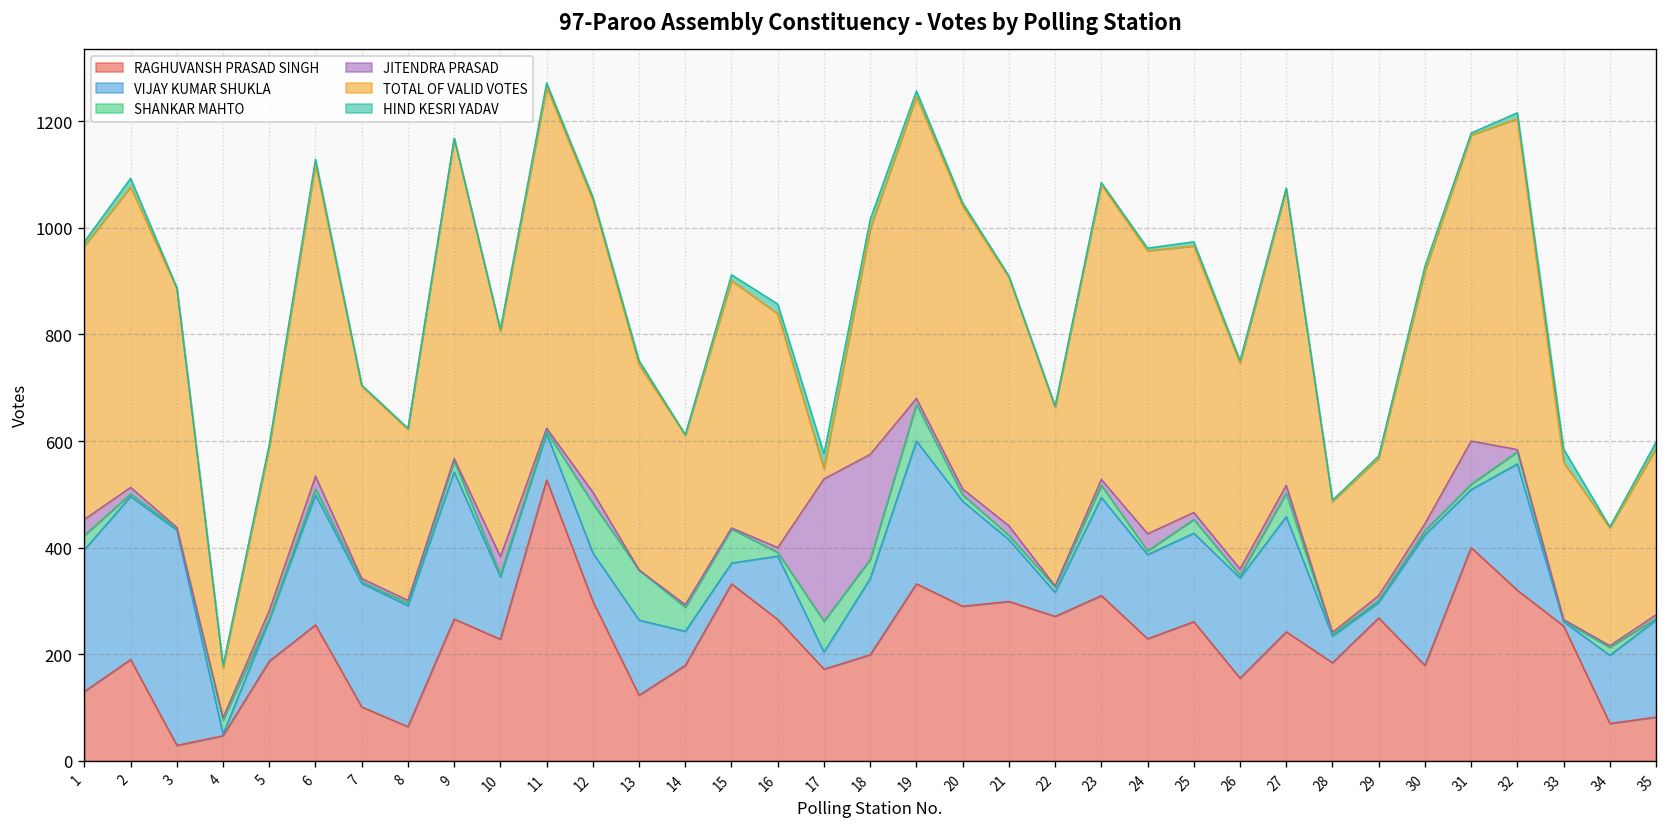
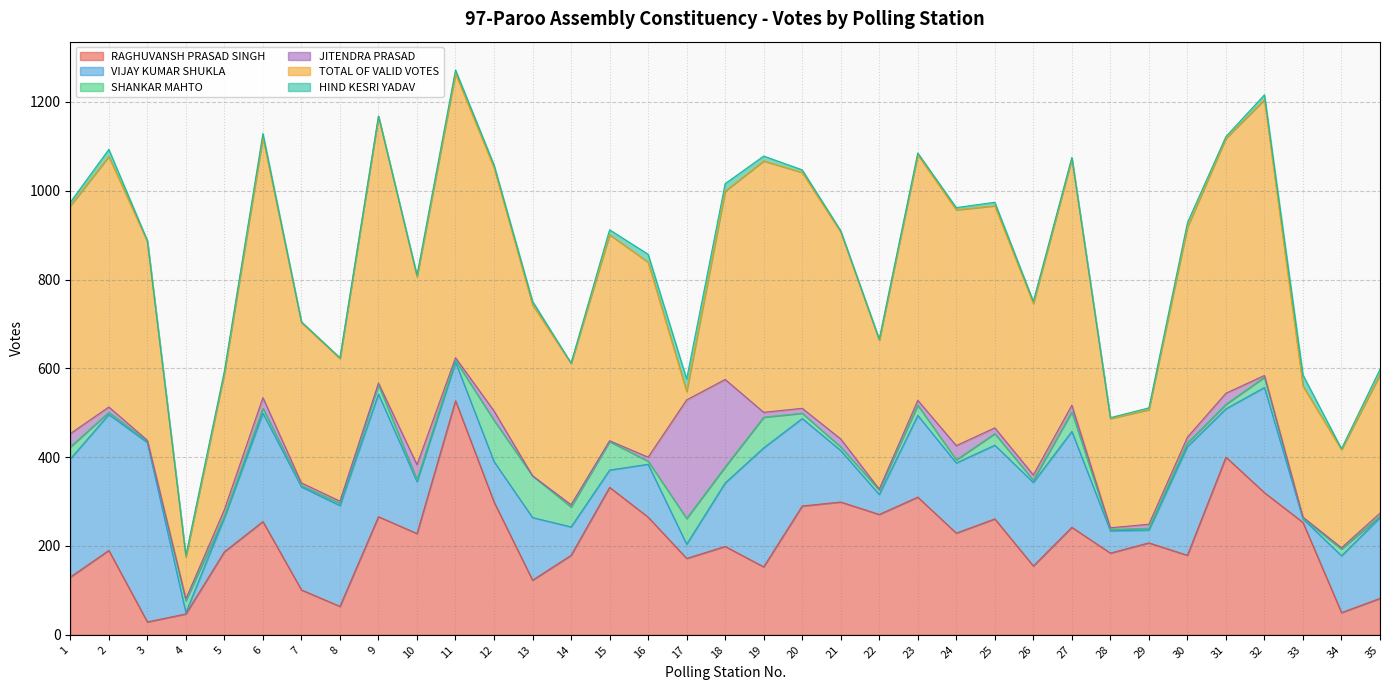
  {
    "RAGHUVANSH PRASAD SINGH": {
      "1": 130,
      "2": 190,
      "3": 30,
      "5": 190,
      "6": 260,
      "7": 100,
      "8": 60,
      "9": 270,
      "10": 230,
      "11": 530,
      "12": 300,
      "13": 120,
      "14": 180,
      "15": 330,
      "16": 270,
      "17": 170,
      "18": 200,
-     "19": 330,
+     "19": 150,
      "20": 290,
      "21": 300,
      "22": 270,
      "23": 310,
      "24": 230,
      "25": 260,
      "26": 160,
      "27": 240,
      "28": 180,
-     "29": 270,
+     "29": 210,
      "30": 180,
      "31": 400,
      "32": 320,
      "33": 250,
-     "34": 70,
+     "34": 50,
      "35": 80
    },
    "VIJAY KUMAR SHUKLA": {
      "1": 270,
      "6": 240,
      "9": 280,
      "12": 90,
      "13": 140,
      "14": 60,
      "15": 40,
      "16": 120,
      "17": 30,
      "18": 140,
      "19": 270,
      "20": 200,
      "21": 120,
      "22": 50,
      "23": 180,
      "24": 160,
      "25": 170,
      "27": 220,
      "30": 250,
      "31": 110,
      "32": 240,
      "34": 130
    },
    "JITENDRA PRASAD": {
      "1": 30,
      "2": 10,
      "5": 20,
      "6": 20,
      "7": 10,
      "10": 30,
      "11": 10,
      "12": 20,
      "16": 10,
      "17": 270,
      "18": 200,
      "19": 10,
      "20": 10,
      "21": 20,
      "23": 10,
      "24": 30,
      "25": 10,
      "26": 10,
      "27": 20,
      "29": 10,
      "30": 10,
-     "31": 80,
+     "31": 30,
      "35": 10
    },
    "TOTAL OF VALID VOTES": {
      "1": 510,
      "2": 560,
      "6": 590,
      "11": 640,
      "12": 550,
      "13": 390,
      "15": 460,
      "16": 440,
      "17": 20,
      "18": 420,
      "19": 570,
      "20": 530,
      "25": 500,
      "30": 470,
      "32": 620,
      "33": 300,
      "35": 310
    }
  }
